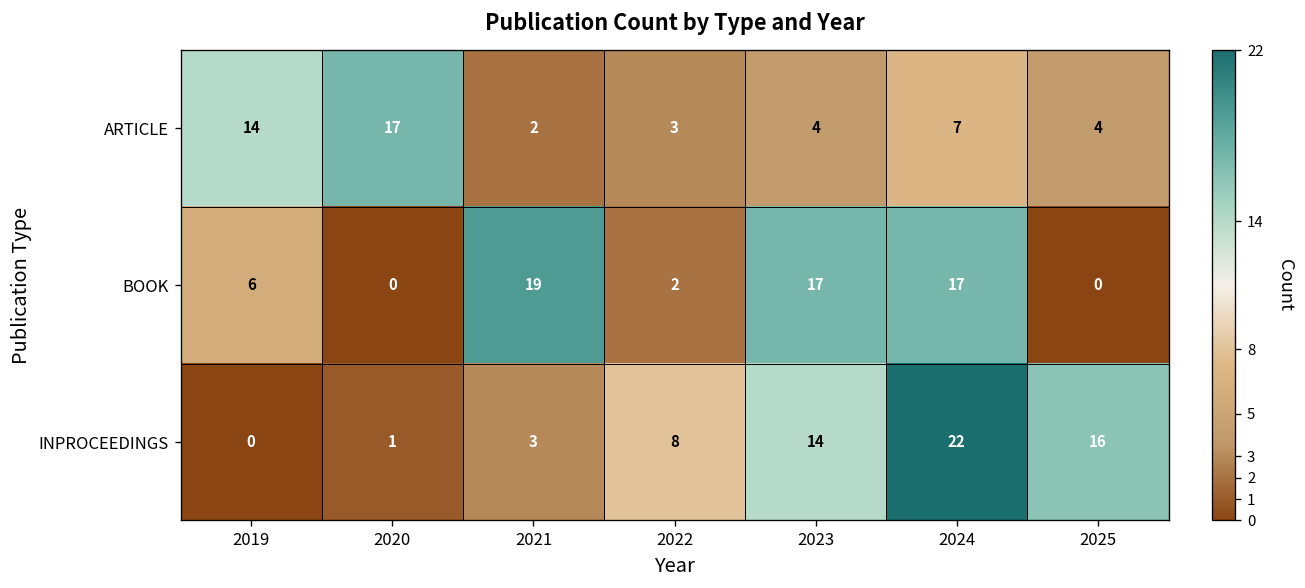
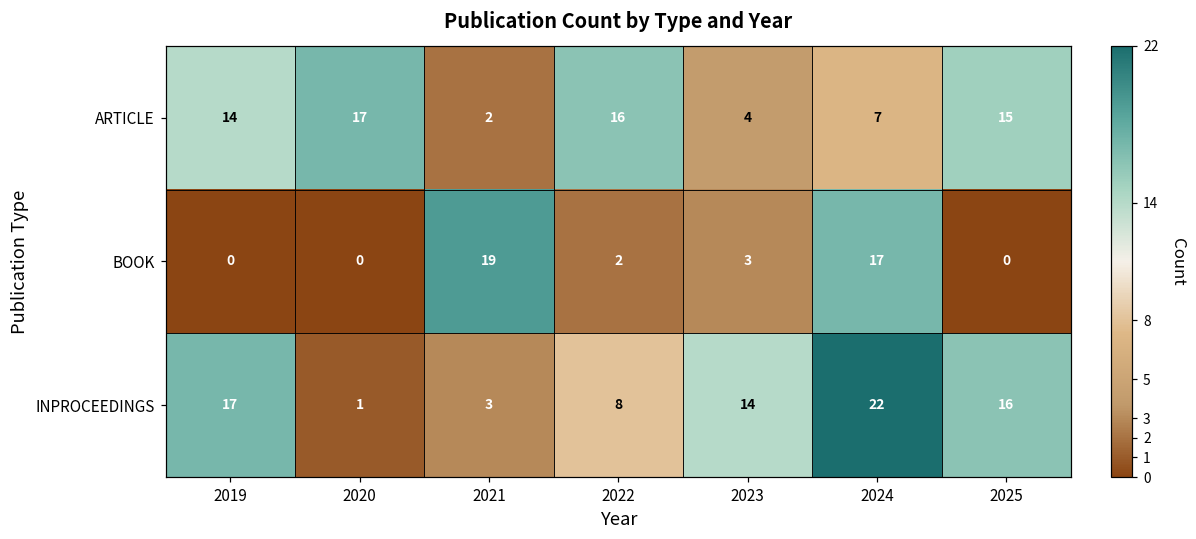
  {
    "ARTICLE": {
      "2019": 14,
      "2020": 17,
      "2021": 2,
-     "2022": 3,
+     "2022": 16,
      "2023": 4,
      "2024": 7,
-     "2025": 4
+     "2025": 15
    },
    "BOOK": {
-     "2019": 6,
+     "2019": 0,
      "2020": 0,
      "2021": 19,
      "2022": 2,
-     "2023": 17,
+     "2023": 3,
      "2024": 17,
      "2025": 0
    },
    "INPROCEEDINGS": {
-     "2019": 0,
+     "2019": 17,
      "2020": 1,
      "2021": 3,
      "2022": 8,
      "2023": 14,
      "2024": 22,
      "2025": 16
    }
  }
